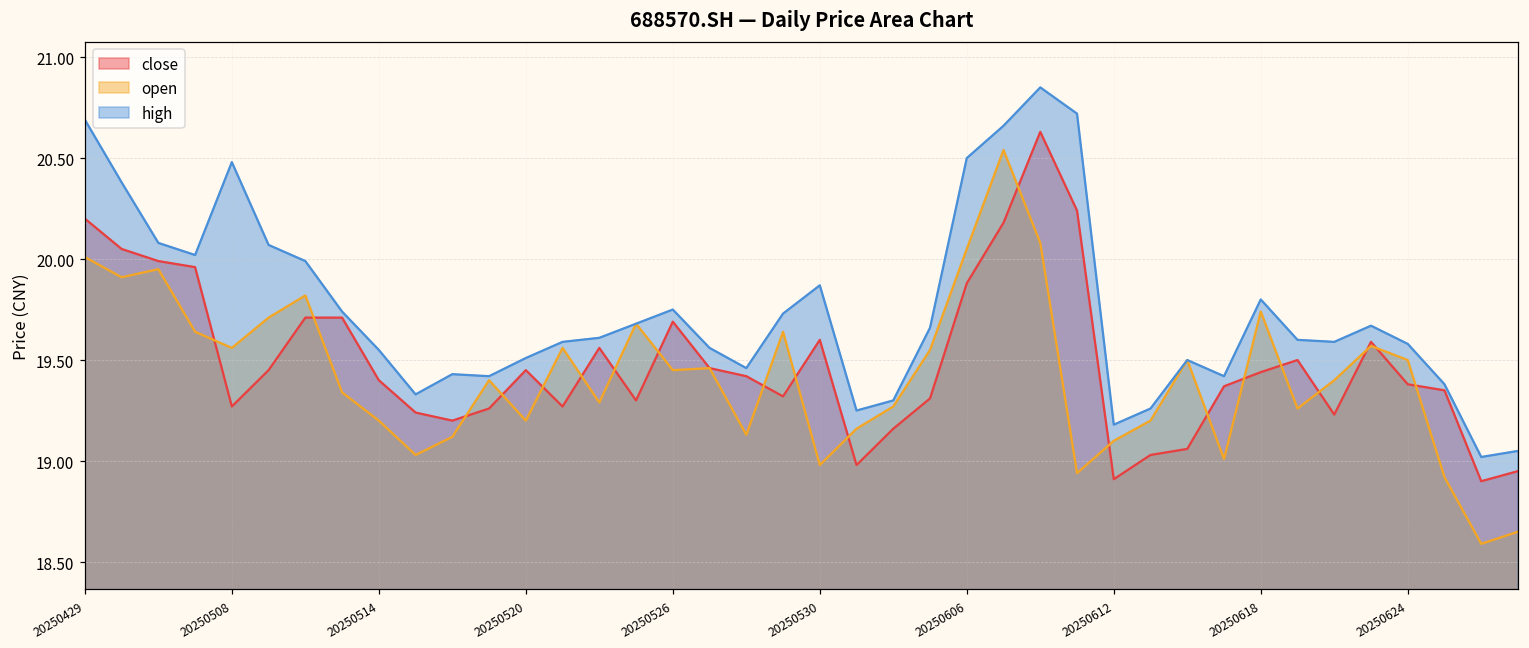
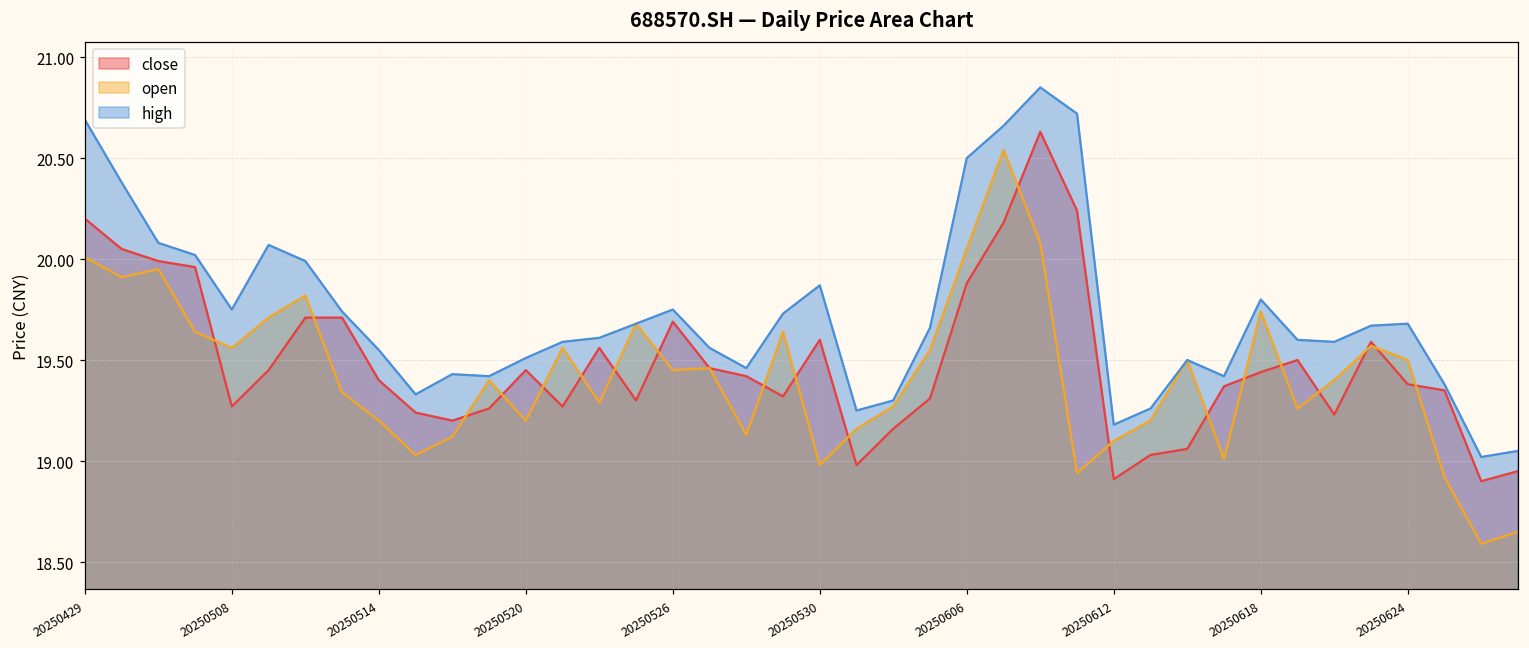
  {
    "close": {
      "20250429": 20.20,
      "20250508": 19.27,
      "20250514": 19.40,
      "20250520": 19.45,
      "20250526": 19.69,
      "20250530": 19.60,
      "20250606": 19.88,
      "20250612": 18.91,
      "20250618": 19.44,
      "20250624": 19.38
    },
    "open": {
      "20250429": 20.01,
      "20250508": 19.56,
      "20250514": 19.20,
      "20250520": 19.20,
      "20250526": 19.45,
      "20250530": 18.98,
      "20250606": 20.05,
      "20250612": 19.10,
      "20250618": 19.74,
      "20250624": 19.50
    },
    "high": {
      "20250429": 20.69,
-     "20250508": 20.48,
+     "20250508": 19.75,
      "20250514": 19.55,
      "20250520": 19.51,
      "20250526": 19.75,
      "20250530": 19.87,
      "20250606": 20.50,
      "20250612": 19.18,
      "20250618": 19.80,
-     "20250624": 19.58
+     "20250624": 19.68
    }
  }
